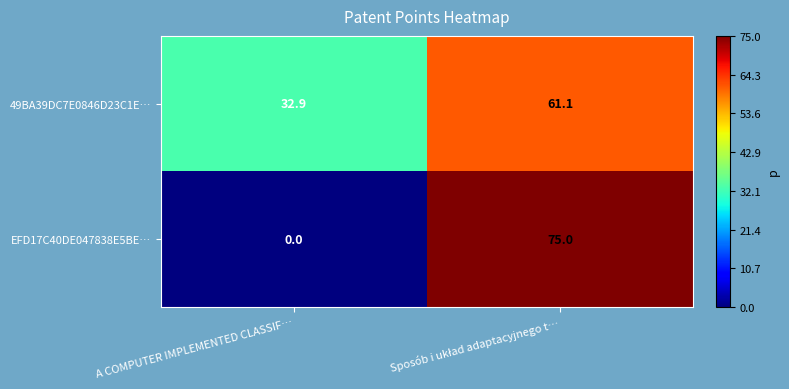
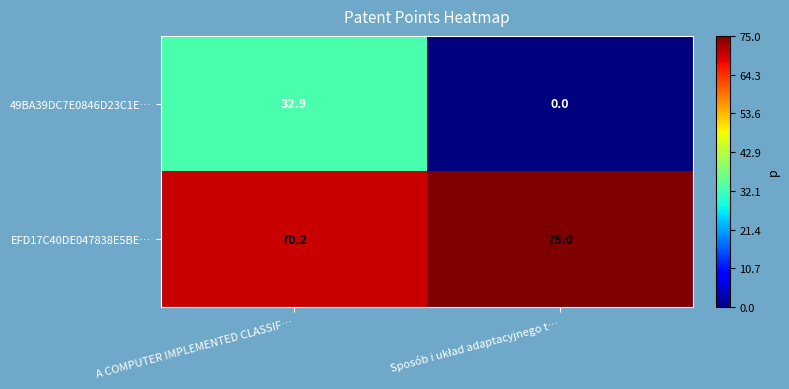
  {
    "49BA39DC7E0846D23C1E…": {
      "A COMPUTER IMPLEMENTED CLASSIF…": 32.9,
-     "Sposób i układ adaptacyjnego t…": 61.1
+     "Sposób i układ adaptacyjnego t…": 0.0
    },
    "EFD17C40DE047838E5BE…": {
-     "A COMPUTER IMPLEMENTED CLASSIF…": 0.0,
+     "A COMPUTER IMPLEMENTED CLASSIF…": 70.2,
      "Sposób i układ adaptacyjnego t…": 75.0
    }
  }
